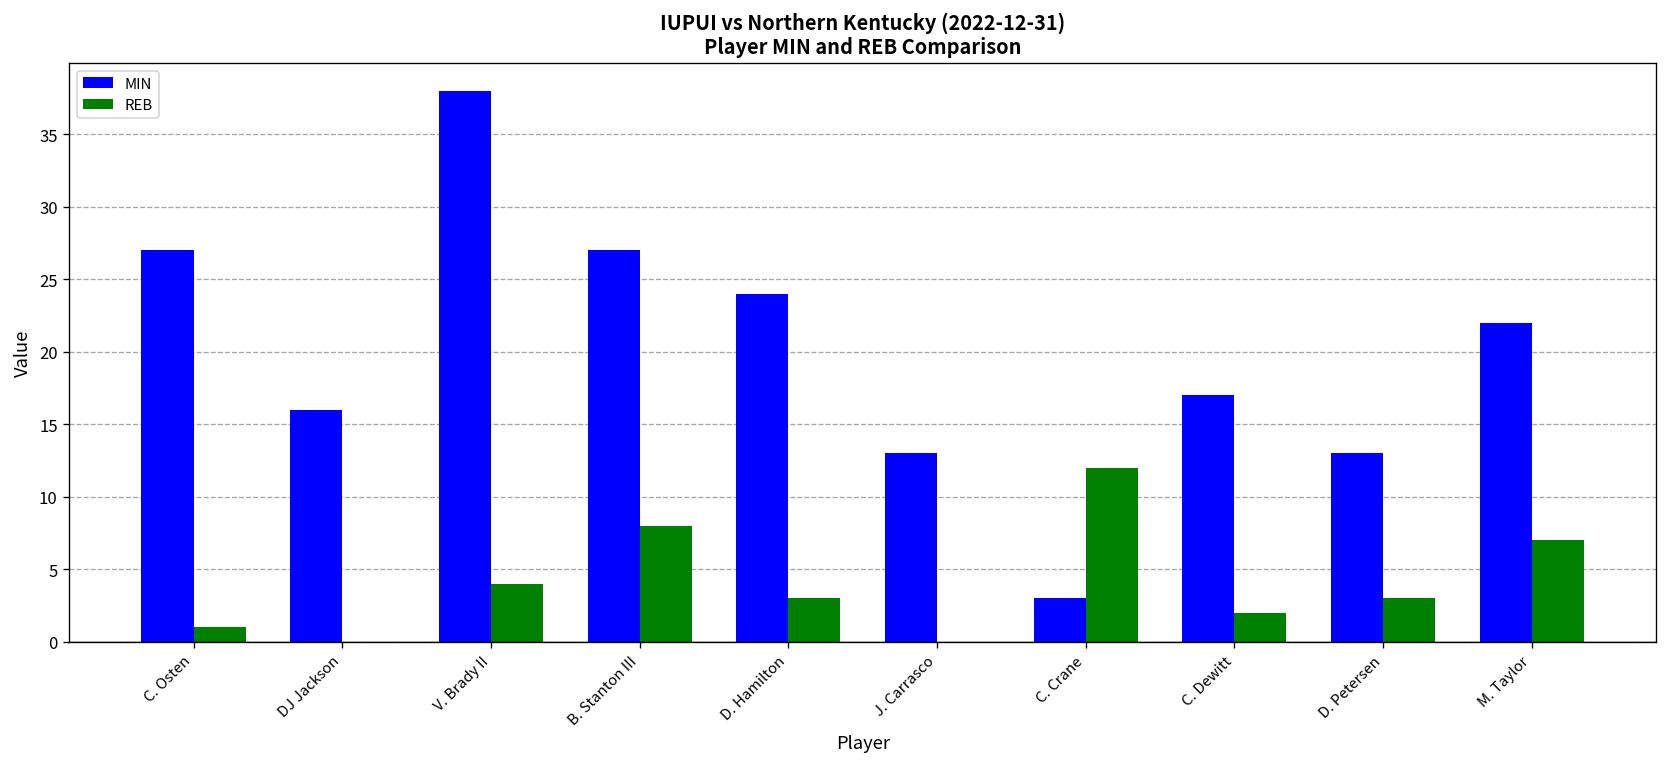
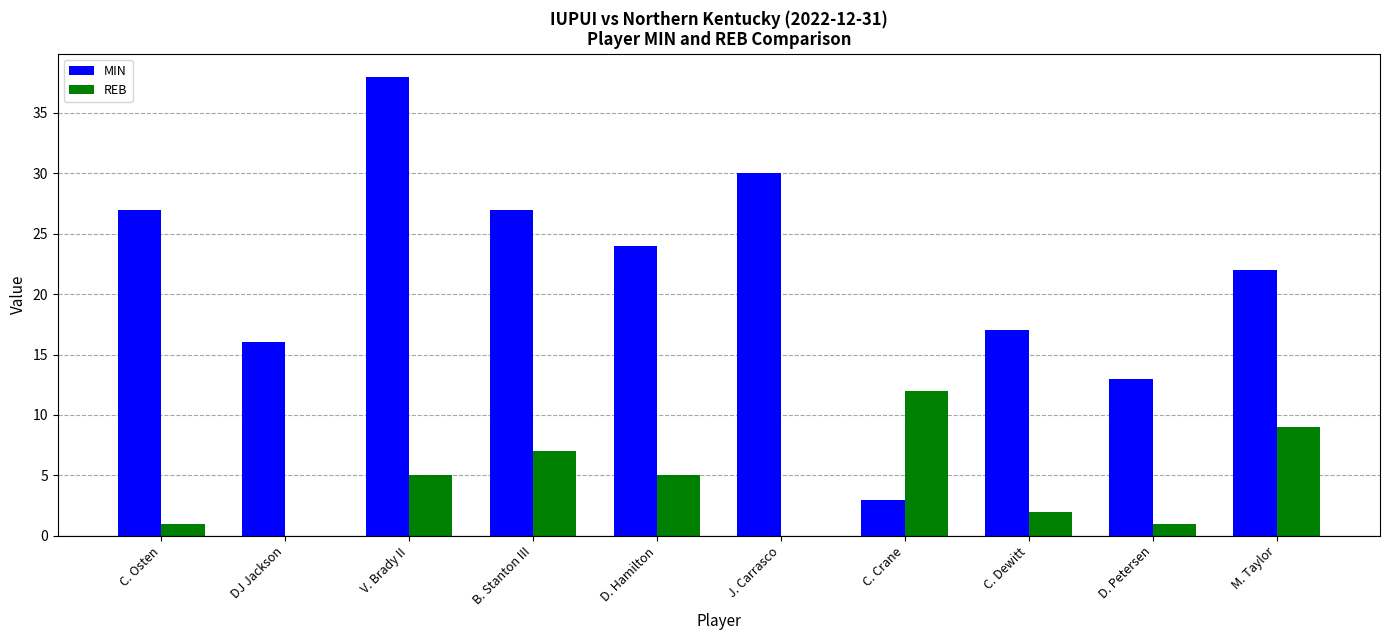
  {
    "MIN": {
      "C. Osten": 27,
      "DJ Jackson": 16,
      "V. Brady II": 38,
      "B. Stanton III": 27,
      "D. Hamilton": 24,
-     "J. Carrasco": 13,
+     "J. Carrasco": 30,
      "C. Crane": 3,
      "C. Dewitt": 17,
      "D. Petersen": 13,
      "M. Taylor": 22
    },
    "REB": {
      "C. Osten": 1,
      "DJ Jackson": 0,
-     "V. Brady II": 4,
-     "B. Stanton III": 8,
-     "D. Hamilton": 3,
+     "V. Brady II": 5,
+     "B. Stanton III": 7,
+     "D. Hamilton": 5,
      "J. Carrasco": 0,
      "C. Crane": 12,
      "C. Dewitt": 2,
-     "D. Petersen": 3,
-     "M. Taylor": 7
+     "D. Petersen": 1,
+     "M. Taylor": 9
    }
  }
